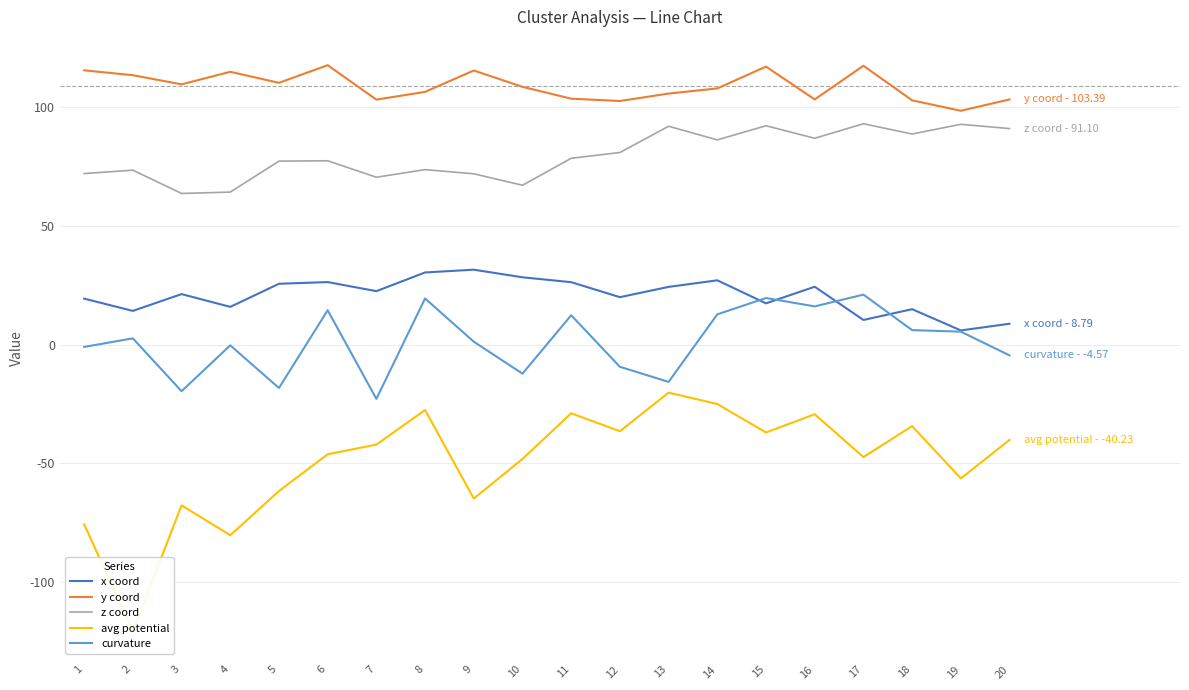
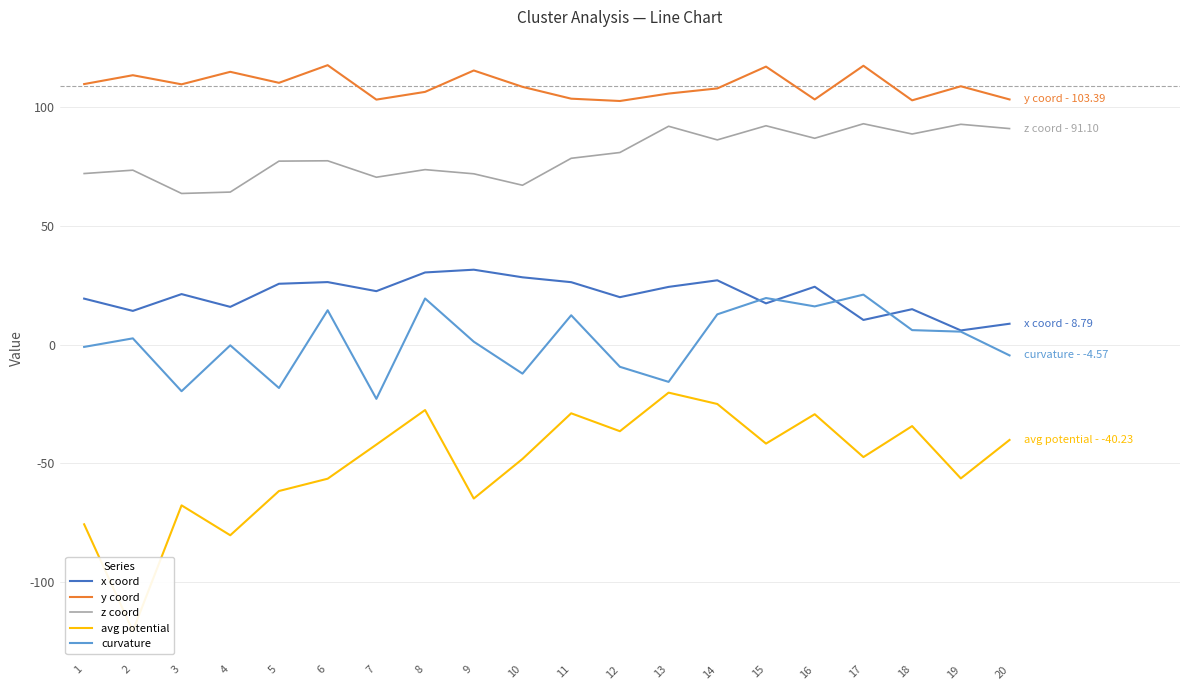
  {
    "y coord": {
-     "1": 116,
+     "1": 110,
      "2": 114,
      "3": 110,
      "4": 115,
      "5": 110,
      "6": 118,
      "7": 103,
      "8": 107,
      "9": 116,
      "10": 109,
      "11": 104,
      "12": 103,
      "13": 106,
      "14": 108,
      "15": 117,
      "16": 103,
      "17": 118,
      "18": 103,
-     "19": 99
+     "19": 109
    },
    "z coord": {
      "20": 91.10
    },
    "avg potential": {
      "1": -76,
      "3": -68,
      "4": -80,
      "5": -62,
-     "6": -46,
+     "6": -57,
      "7": -42,
      "8": -28,
      "9": -65,
      "10": -48,
      "11": -29,
      "12": -37,
      "13": -20,
      "14": -25,
-     "15": -37,
+     "15": -42,
      "16": -29,
      "17": -47,
      "18": -34,
      "19": -56
    }
  }
